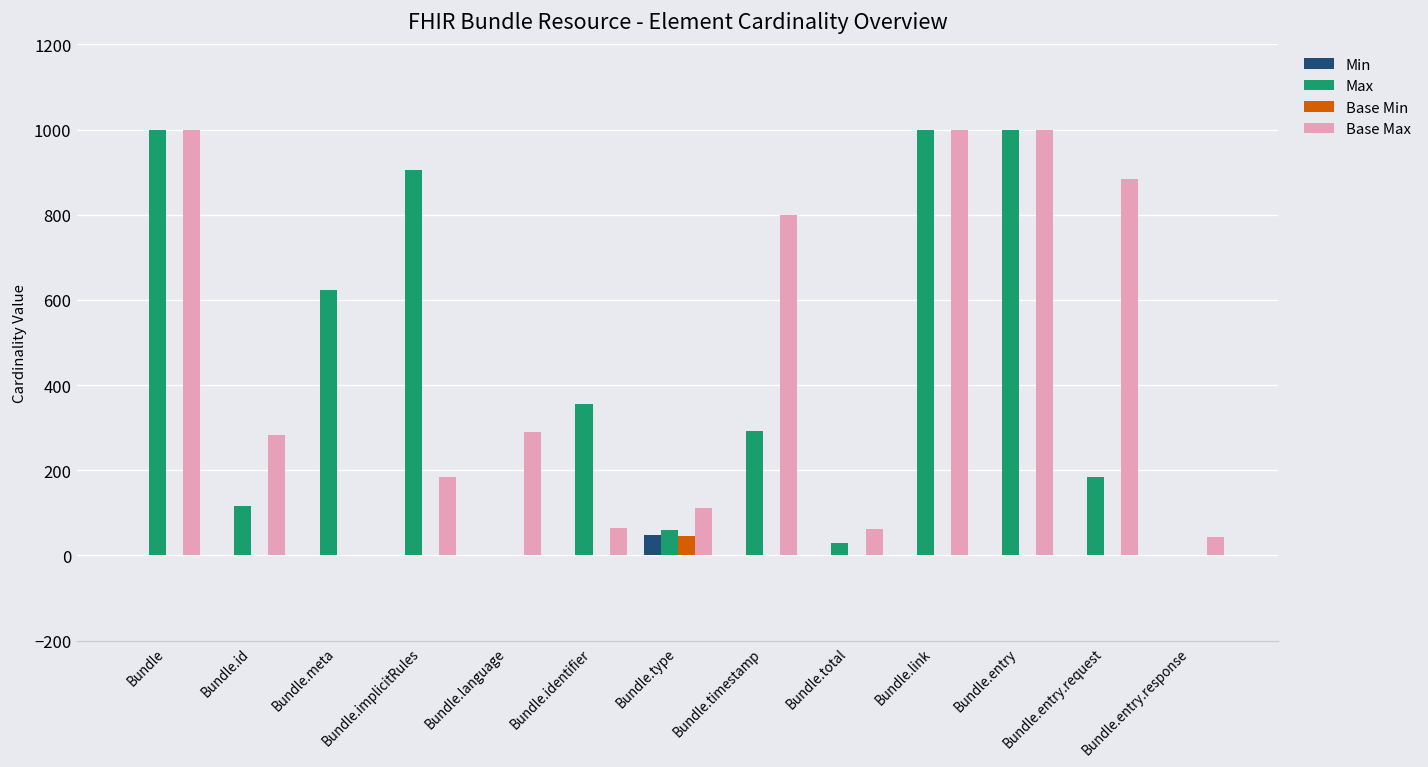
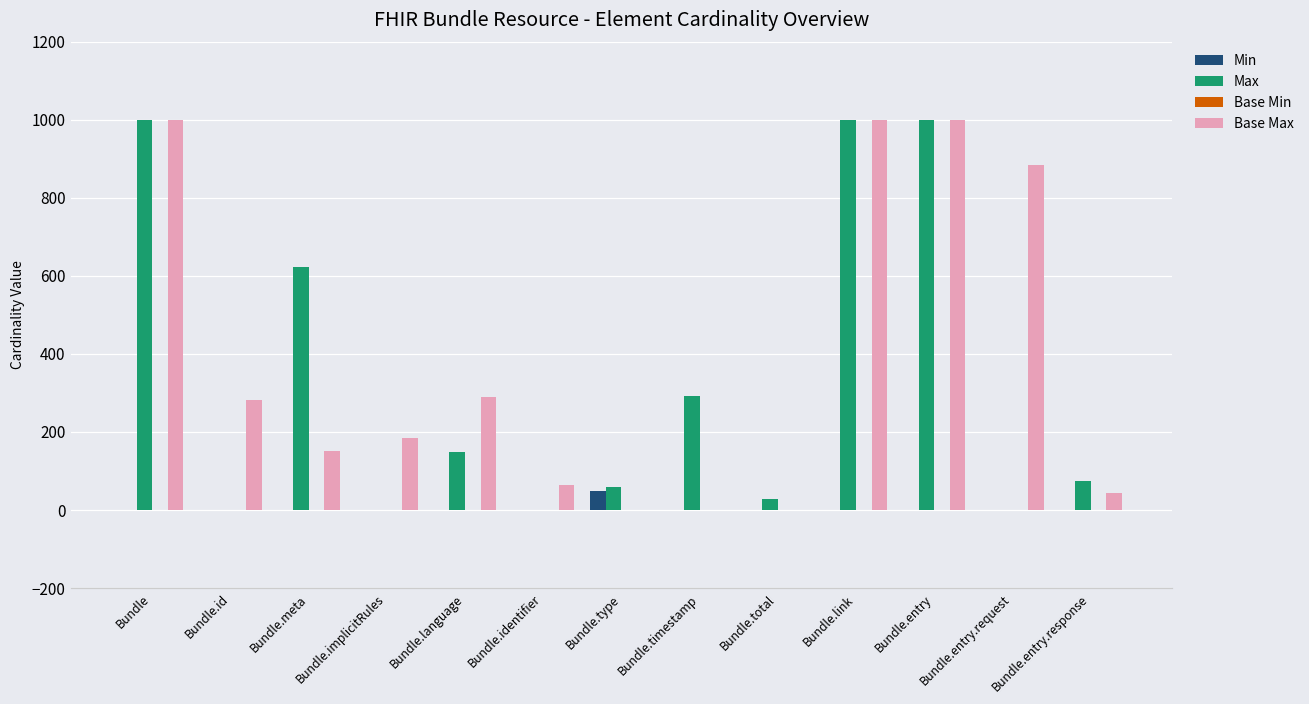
  {
    "Min": {
      "Bundle": 0,
      "Bundle.id": 0,
      "Bundle.meta": 0,
      "Bundle.implicitRules": 0,
      "Bundle.language": 0,
      "Bundle.identifier": 0,
      "Bundle.type": 50,
      "Bundle.timestamp": 0,
      "Bundle.total": 0,
      "Bundle.link": 0,
      "Bundle.entry": 0,
      "Bundle.entry.request": 0,
      "Bundle.entry.response": 0
    },
    "Max": {
      "Bundle": 1000,
-     "Bundle.id": 120,
+     "Bundle.id": 0,
      "Bundle.meta": 620,
-     "Bundle.implicitRules": 900,
-     "Bundle.language": 0,
-     "Bundle.identifier": 360,
+     "Bundle.implicitRules": 0,
+     "Bundle.language": 150,
+     "Bundle.identifier": 0,
      "Bundle.type": 60,
      "Bundle.timestamp": 290,
      "Bundle.total": 30,
      "Bundle.link": 1000,
      "Bundle.entry": 1000,
-     "Bundle.entry.request": 190,
-     "Bundle.entry.response": 0
+     "Bundle.entry.request": 0,
+     "Bundle.entry.response": 80
    },
    "Base Min": {
      "Bundle": 0,
      "Bundle.id": 0,
      "Bundle.meta": 0,
      "Bundle.implicitRules": 0,
      "Bundle.language": 0,
      "Bundle.identifier": 0,
-     "Bundle.type": 50,
+     "Bundle.type": 0,
      "Bundle.timestamp": 0,
      "Bundle.total": 0,
      "Bundle.link": 0,
      "Bundle.entry": 0,
      "Bundle.entry.request": 0,
      "Bundle.entry.response": 0
    },
    "Base Max": {
      "Bundle": 1000,
      "Bundle.id": 280,
-     "Bundle.meta": 0,
+     "Bundle.meta": 150,
      "Bundle.implicitRules": 190,
      "Bundle.language": 290,
      "Bundle.identifier": 70,
-     "Bundle.type": 110,
-     "Bundle.timestamp": 800,
-     "Bundle.total": 60,
+     "Bundle.type": 0,
+     "Bundle.timestamp": 0,
+     "Bundle.total": 0,
      "Bundle.link": 1000,
      "Bundle.entry": 1000,
      "Bundle.entry.request": 880,
      "Bundle.entry.response": 40
    }
  }
